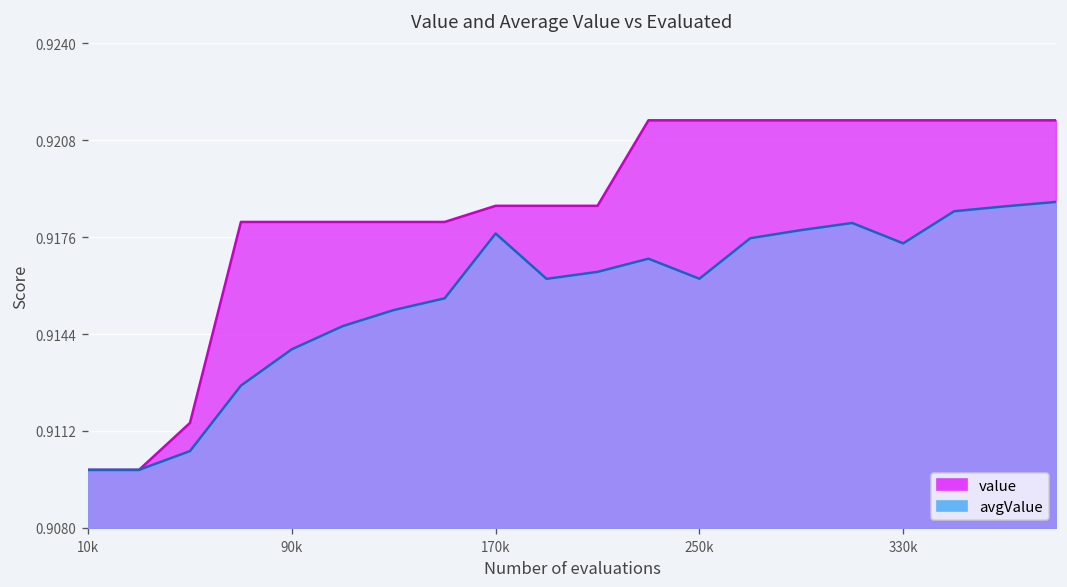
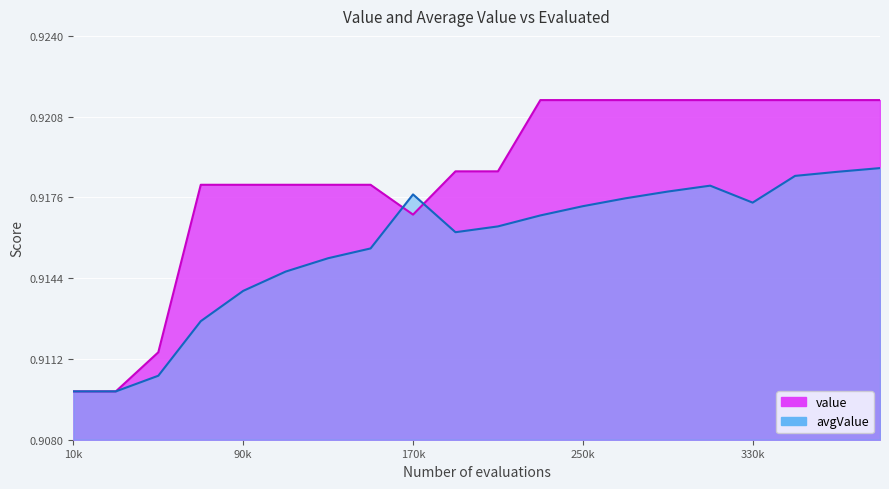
  {
    "value": {
      "90k": 0.9181,
-     "170k": 0.9186,
+     "170k": 0.9169,
      "250k": 0.9215,
      "330k": 0.9215
    },
    "avgValue": {
      "90k": 0.9139,
      "170k": 0.9177,
-     "250k": 0.9162,
+     "250k": 0.9173,
      "330k": 0.9174
    }
  }
